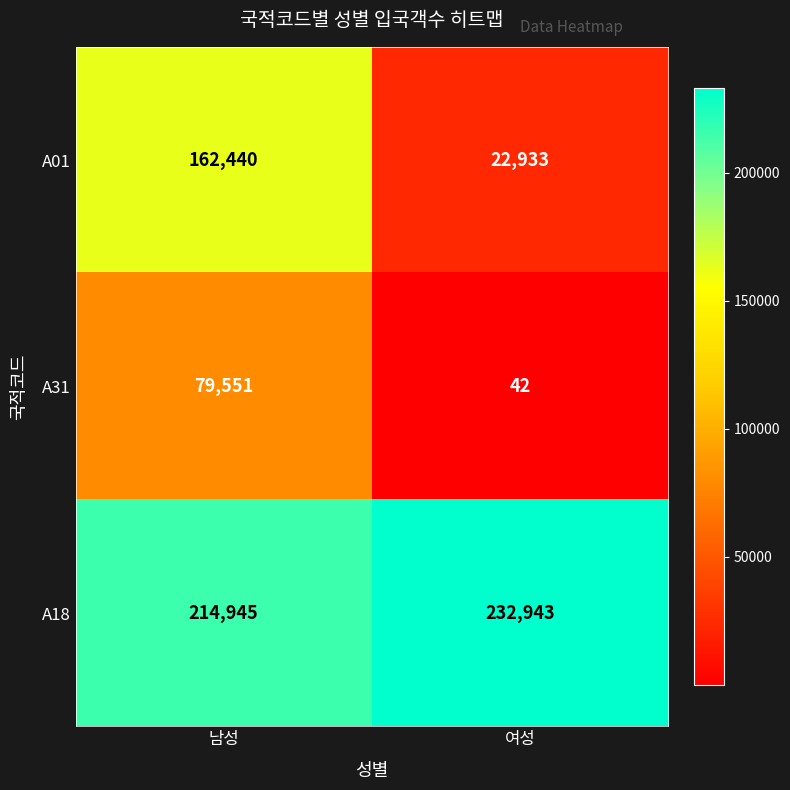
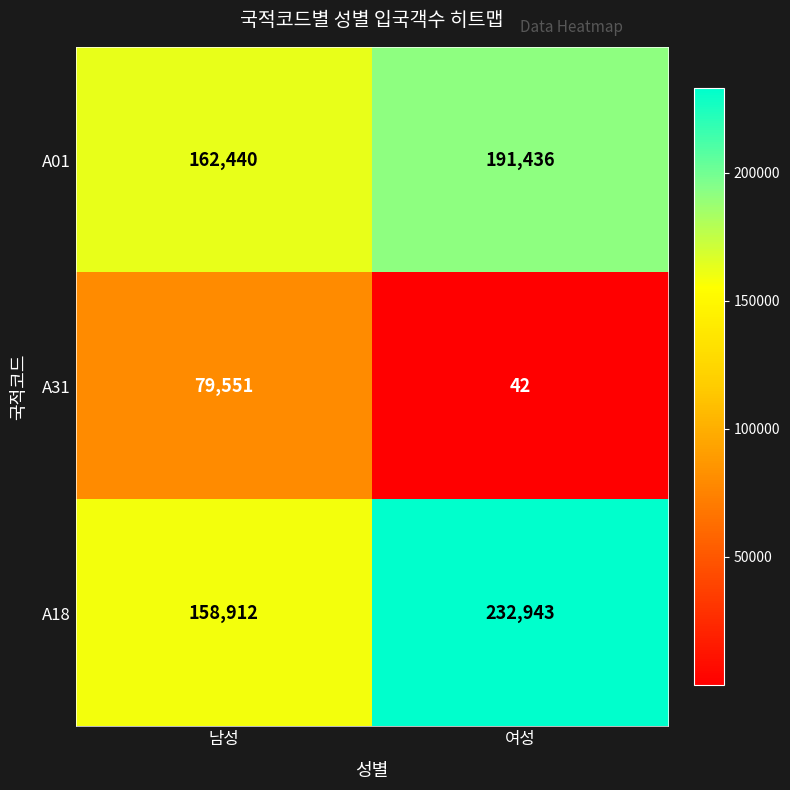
  {
    "A01": {
      "남성": "162,440",
-     "여성": "22,933"
+     "여성": "191,436"
    },
    "A31": {
      "남성": "79,551",
      "여성": "42"
    },
    "A18": {
-     "남성": "214,945",
+     "남성": "158,912",
      "여성": "232,943"
    }
  }
